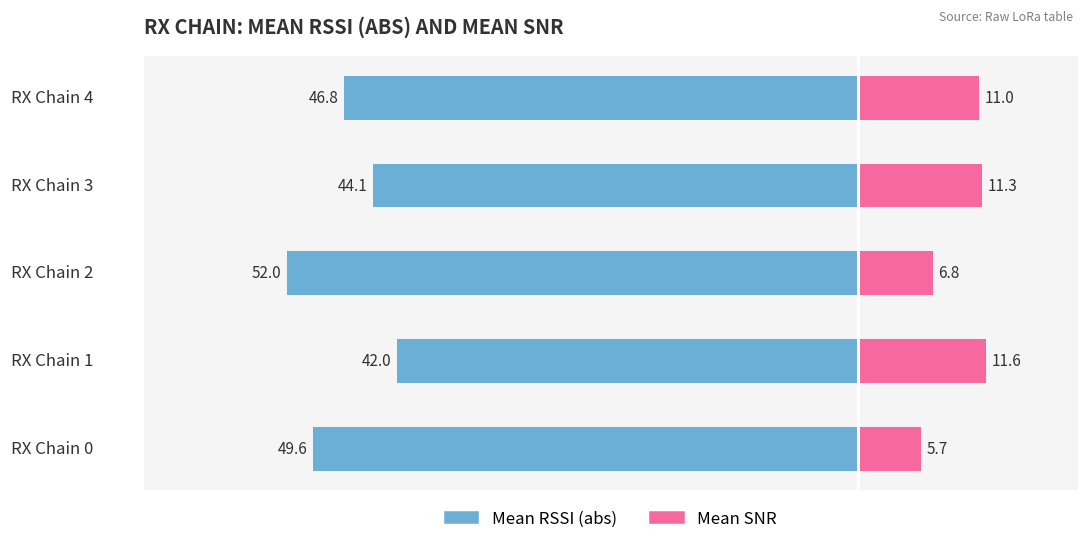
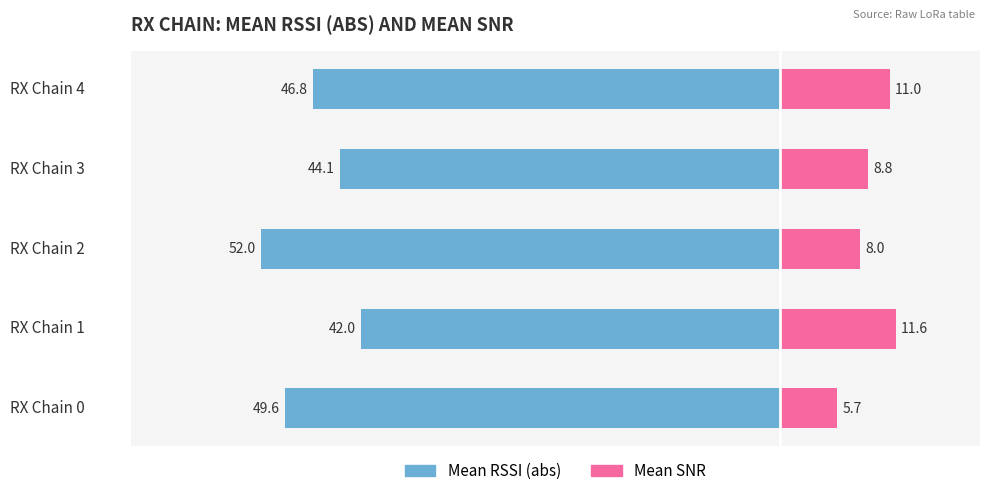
  {
    "Mean SNR": {
      "RX Chain 4": 11.0,
-     "RX Chain 3": 11.3,
-     "RX Chain 2": 6.8,
+     "RX Chain 3": 8.8,
+     "RX Chain 2": 8.0,
      "RX Chain 1": 11.6,
      "RX Chain 0": 5.7
    }
  }
